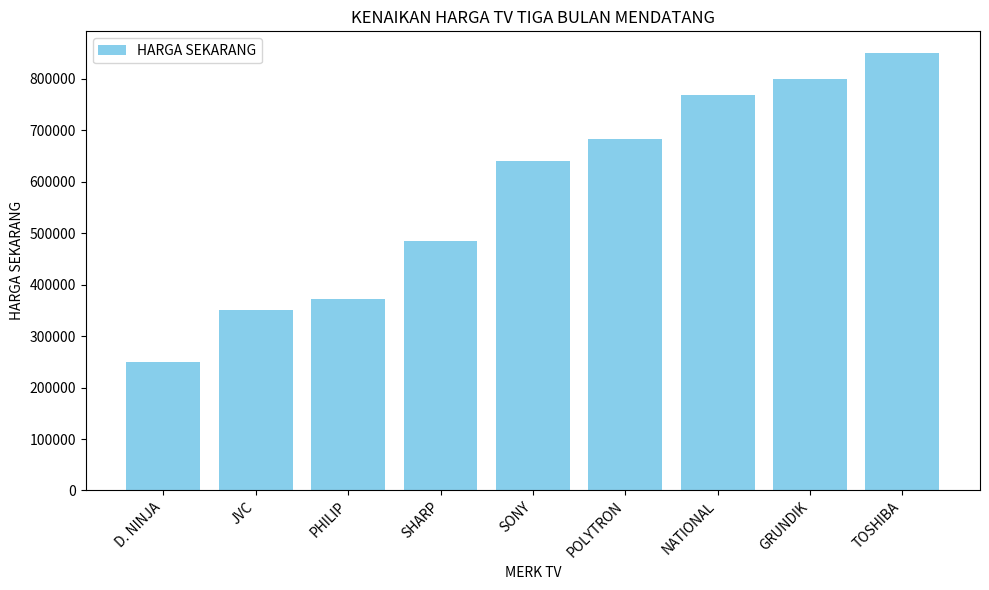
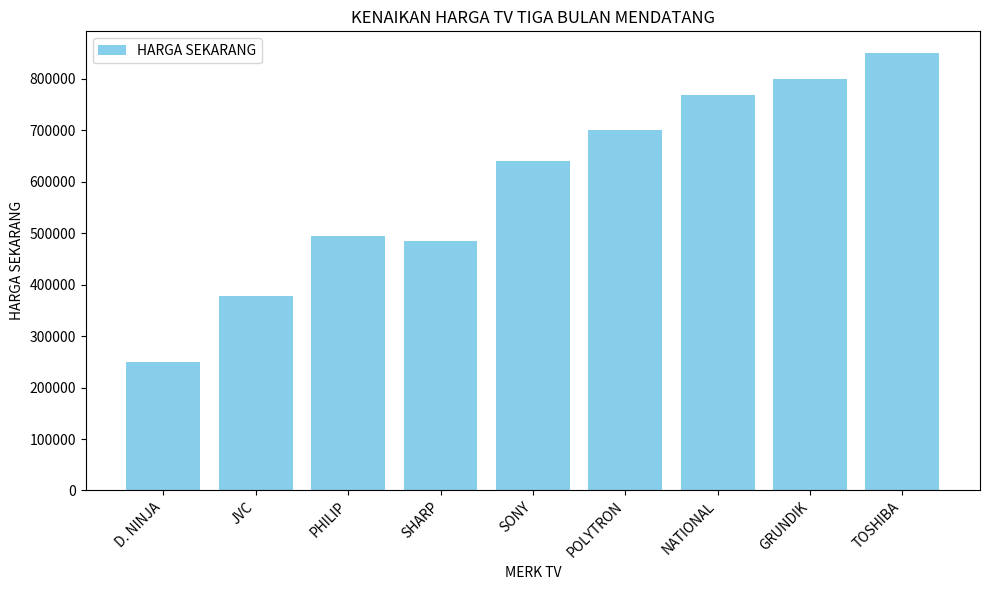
  {
    "D. NINJA": 250000,
-   "JVC": 350000,
-   "PHILIP": 370000,
+   "JVC": 380000,
+   "PHILIP": 500000,
    "SHARP": 480000,
    "SONY": 640000,
-   "POLYTRON": 680000,
+   "POLYTRON": 700000,
    "NATIONAL": 770000,
    "GRUNDIK": 800000,
    "TOSHIBA": 850000
  }
